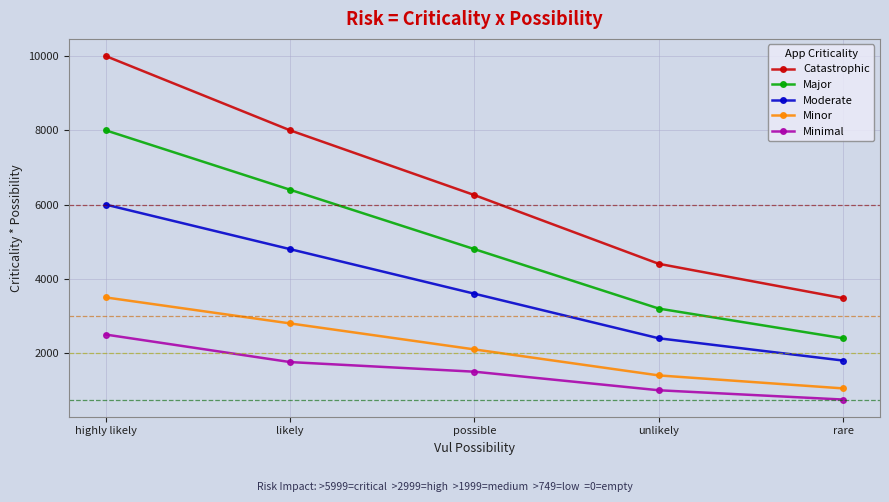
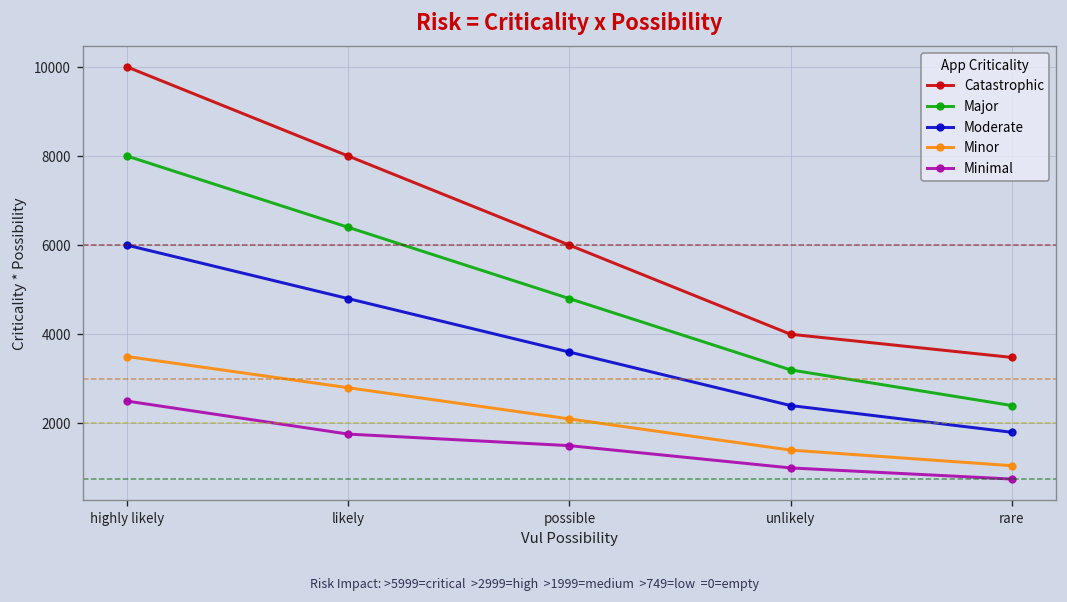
  {
    "Catastrophic": {
      "highly likely": 10000,
      "likely": 8000,
-     "possible": 6300,
-     "unlikely": 4400,
+     "possible": 6000,
+     "unlikely": 4000,
      "rare": 3500
    },
    "Major": {
      "highly likely": 8000,
      "likely": 6400,
      "possible": 4800,
      "unlikely": 3200,
      "rare": 2400
    },
    "Moderate": {
      "highly likely": 6000,
      "likely": 4800,
      "possible": 3600,
      "unlikely": 2400,
      "rare": 1800
    },
    "Minor": {
      "highly likely": 3500,
      "likely": 2800,
      "possible": 2100,
      "unlikely": 1400,
      "rare": 1100
    },
    "Minimal": {
      "highly likely": 2500,
      "likely": 1800,
      "possible": 1500,
      "unlikely": 1000,
      "rare": 800
    }
  }
